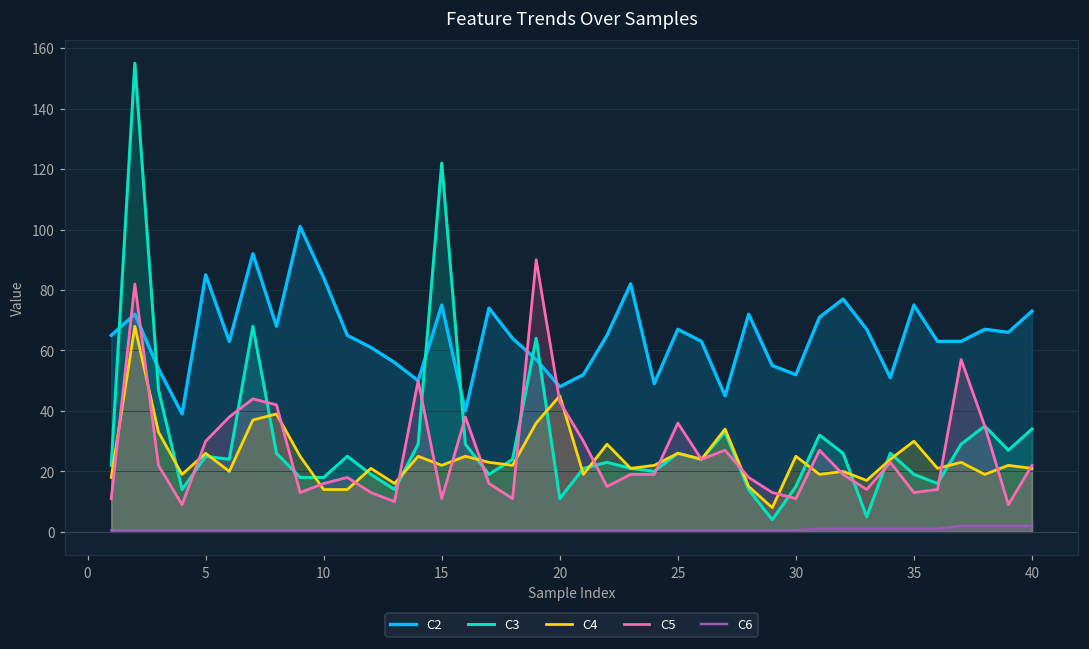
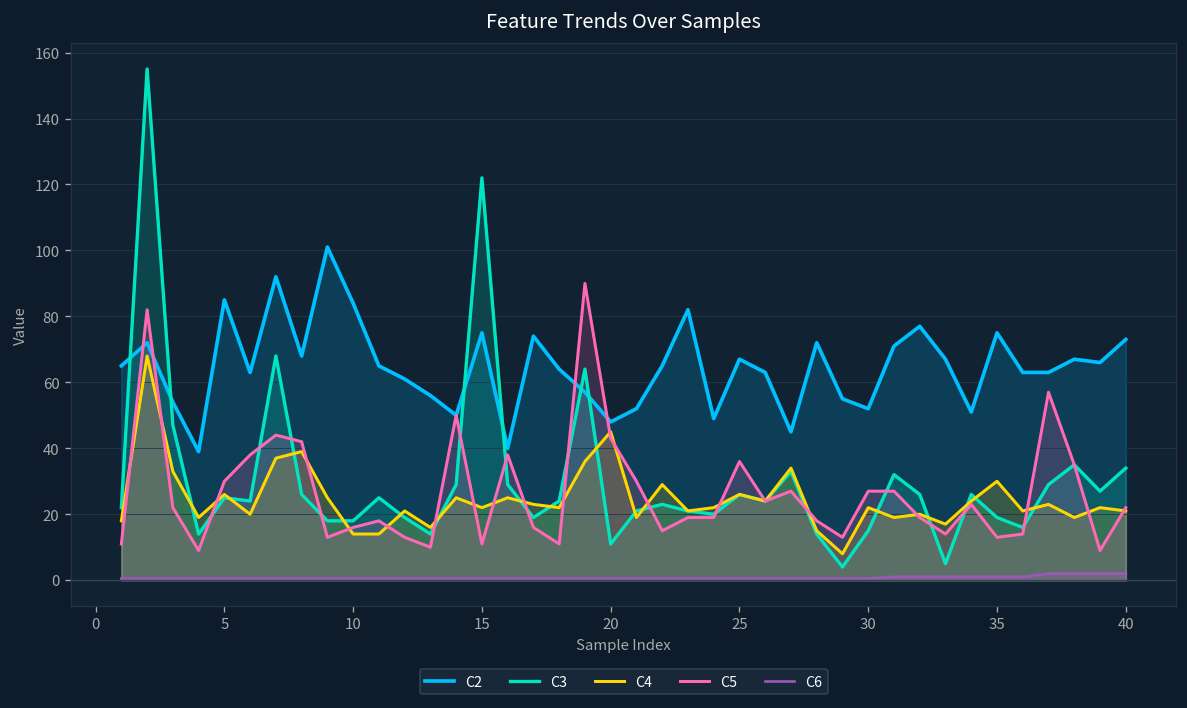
  {
    "C2": {
      "5": 85,
      "10": 84,
      "15": 75,
      "20": 48,
      "25": 67,
      "30": 52,
      "35": 75,
      "40": 73
    },
    "C3": {
      "5": 25,
      "10": 18,
      "15": 122,
      "20": 11,
      "30": 15,
      "35": 19,
      "40": 34
    },
    "C4": {
      "5": 26,
      "10": 14,
      "15": 22,
      "20": 45,
-     "30": 25,
+     "30": 22,
      "35": 30,
      "40": 21
    },
    "C5": {
      "5": 30,
      "10": 16,
      "15": 11,
      "20": 43,
      "25": 36,
-     "30": 11,
+     "30": 27,
      "35": 13,
      "40": 22
    },
    "C6": {
      "5": 1,
      "10": 1,
      "15": 1,
      "20": 1,
      "25": 1,
      "30": 1,
      "35": 1,
      "40": 2
    }
  }
